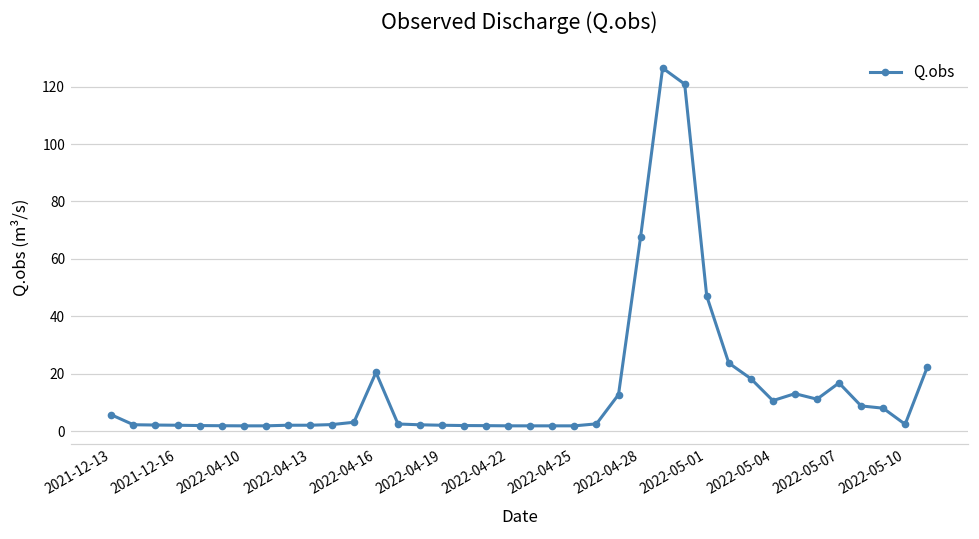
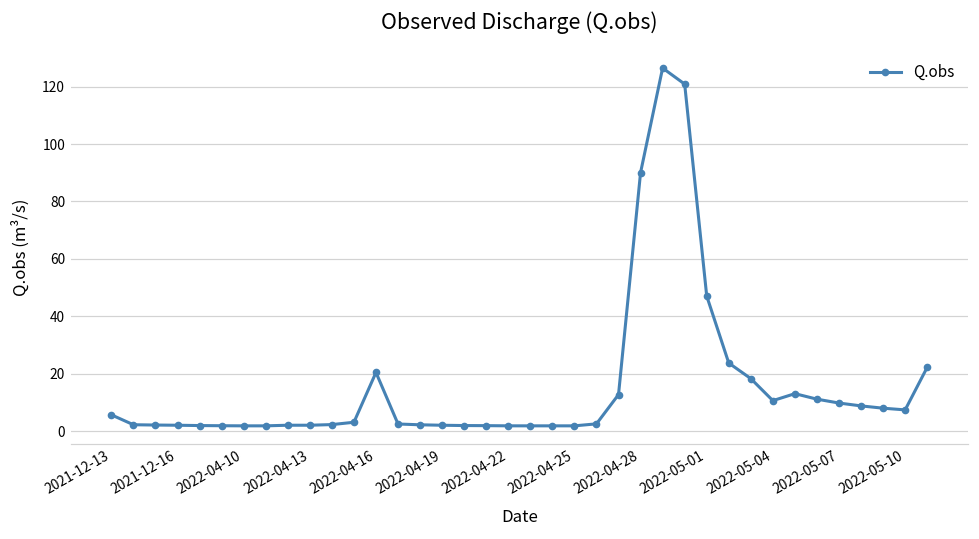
  {
    "2021-12-13": 6,
    "2021-12-16": 2,
    "2022-04-10": 2,
    "2022-04-13": 2,
    "2022-04-16": 20,
    "2022-04-19": 2,
    "2022-04-22": 2,
    "2022-04-25": 2,
-   "2022-04-28": 68,
+   "2022-04-28": 90,
    "2022-05-01": 47,
    "2022-05-04": 11,
-   "2022-05-07": 17,
-   "2022-05-10": 2
+   "2022-05-07": 10,
+   "2022-05-10": 7
  }
